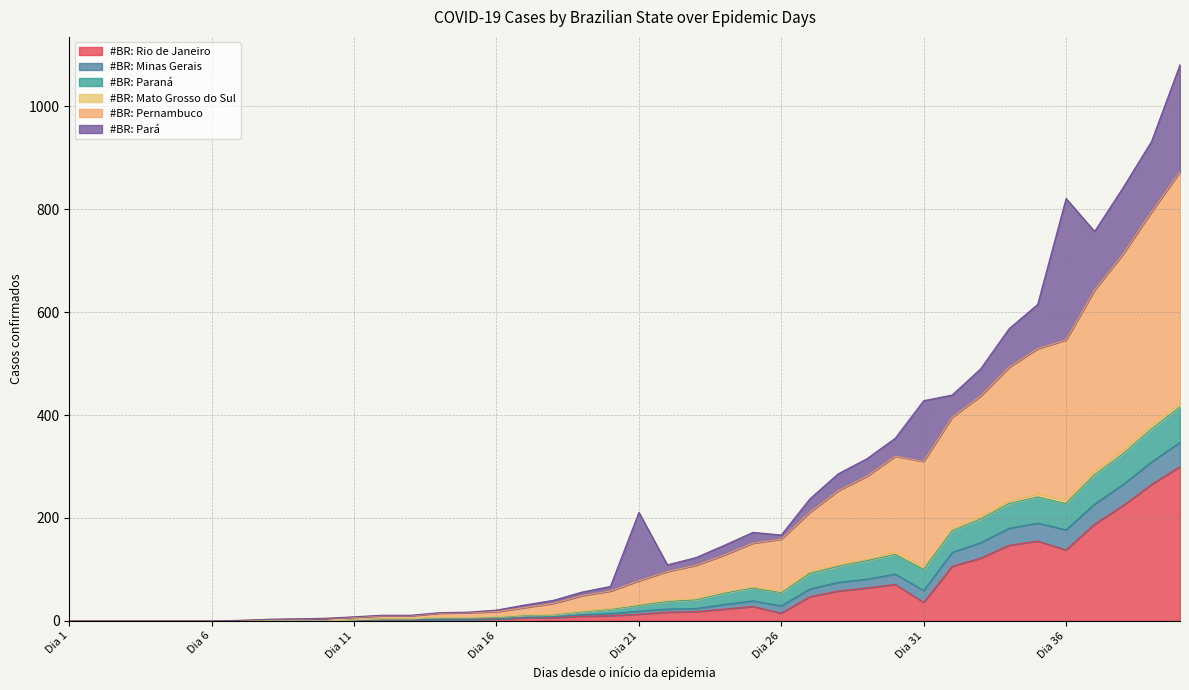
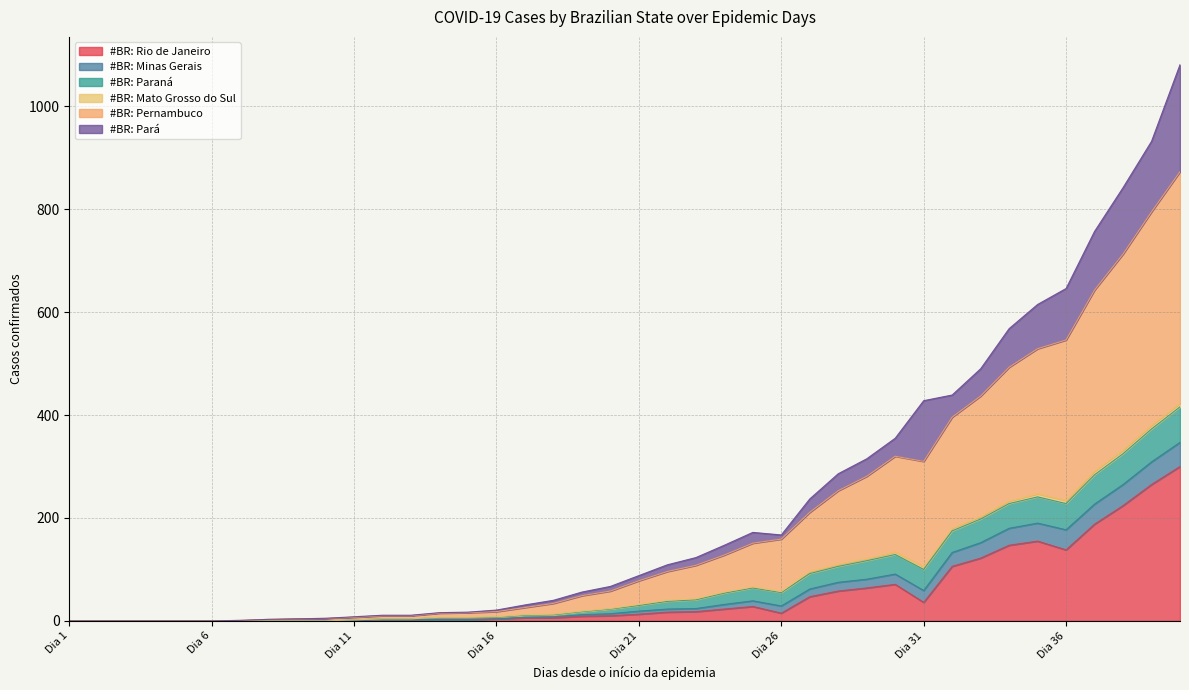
  {
    "#BR: Rio de Janeiro": {
      "Dia 21": 10,
      "Dia 26": 20,
      "Dia 31": 40,
      "Dia 36": 140
    },
    "#BR: Pará": {
-     "Dia 21": 130,
+     "Dia 21": 10,
      "Dia 26": 10,
      "Dia 31": 120,
-     "Dia 36": 280
+     "Dia 36": 100
    }
  }
